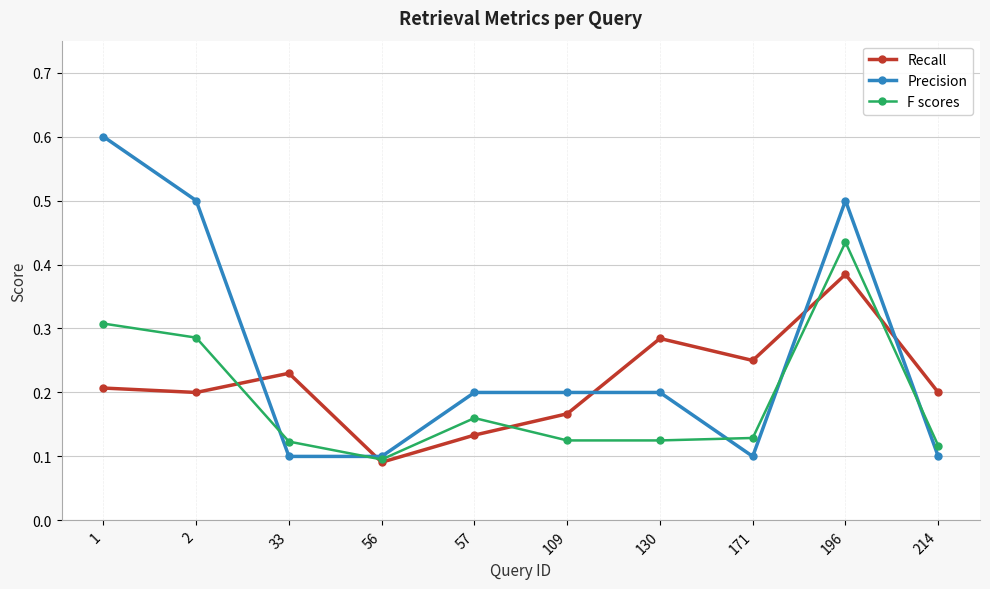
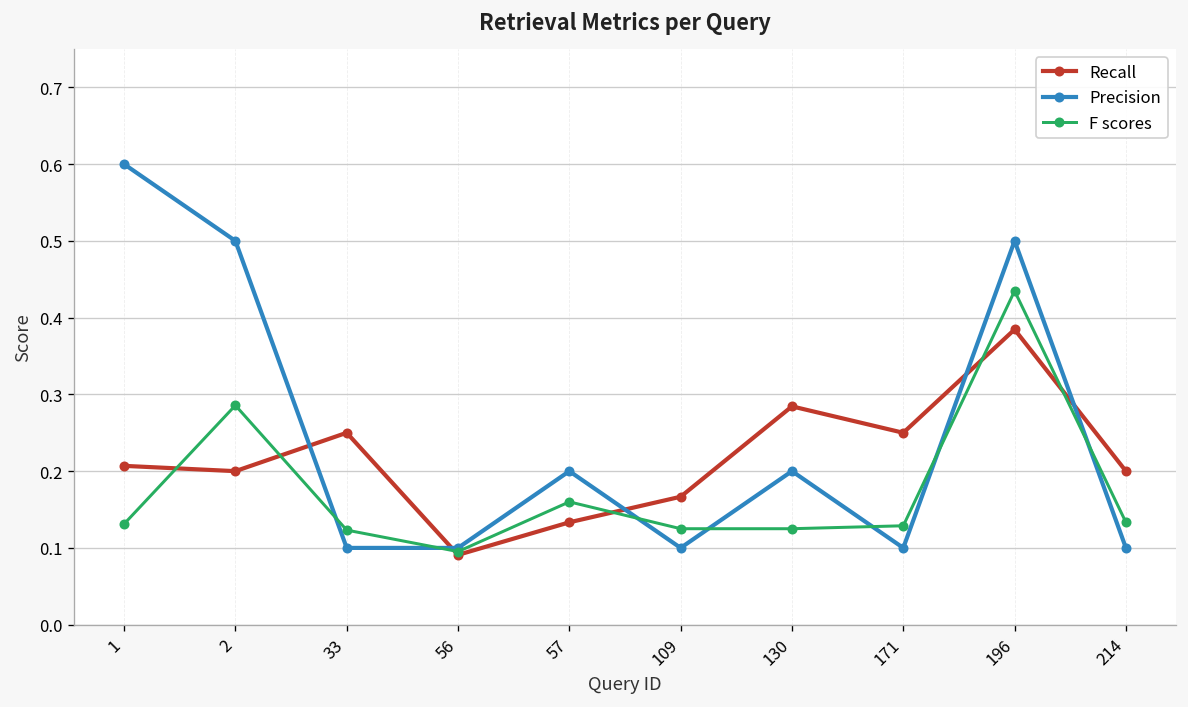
  {
    "Recall": {
      "1": 0.21,
      "2": 0.20,
-     "33": 0.23,
+     "33": 0.25,
      "56": 0.09,
      "57": 0.13,
      "109": 0.17,
      "130": 0.28,
      "171": 0.25,
      "196": 0.38,
      "214": 0.20
    },
    "Precision": {
      "1": 0.6,
      "2": 0.5,
      "33": 0.1,
      "56": 0.1,
      "57": 0.2,
-     "109": 0.2,
+     "109": 0.1,
      "130": 0.2,
      "171": 0.1,
      "196": 0.5,
      "214": 0.1
    },
    "F scores": {
-     "1": 0.31,
+     "1": 0.13,
      "2": 0.29,
      "33": 0.12,
      "56": 0.10,
      "57": 0.16,
      "109": 0.13,
      "130": 0.13,
      "171": 0.13,
      "196": 0.43,
-     "214": 0.12
+     "214": 0.13
    }
  }
